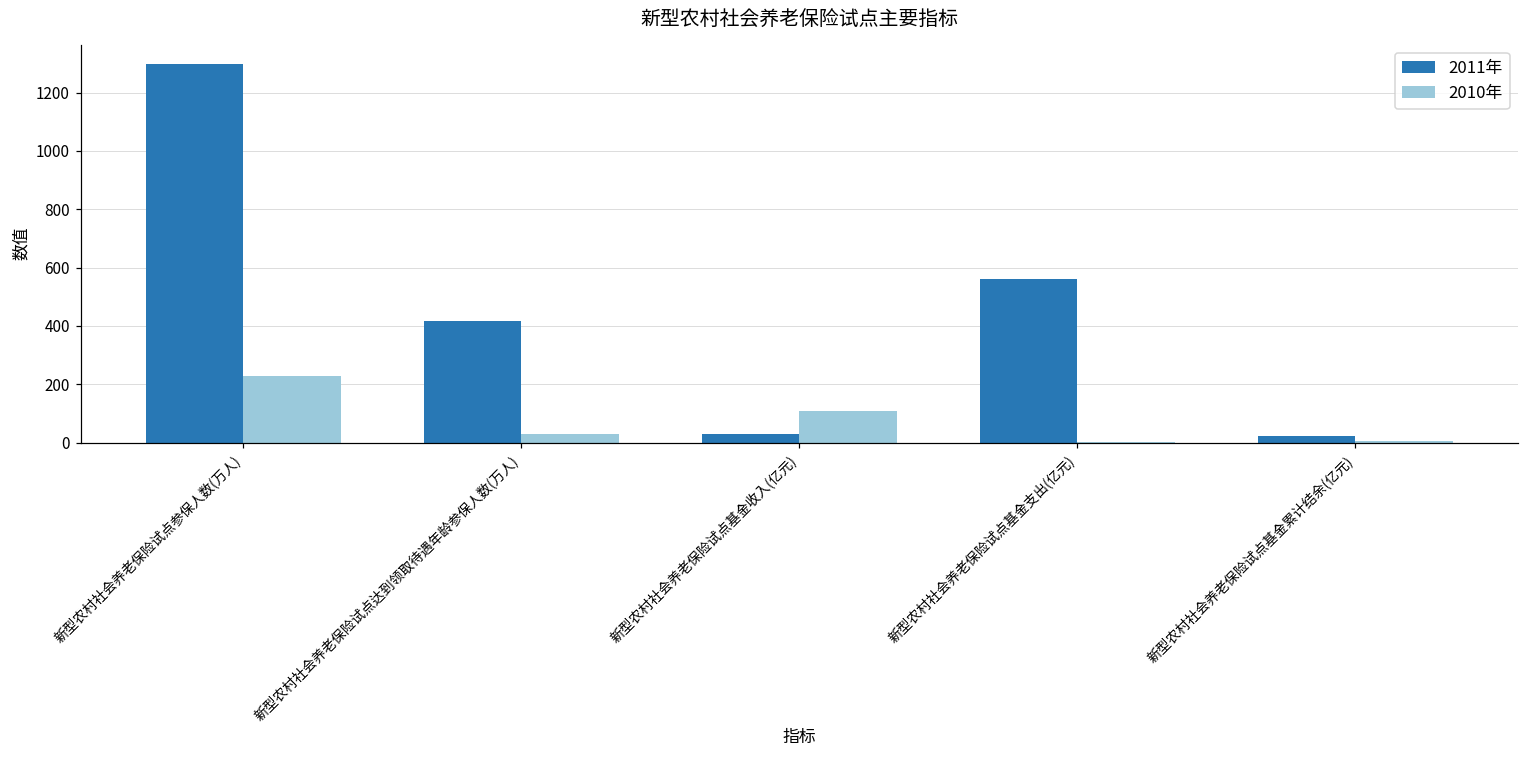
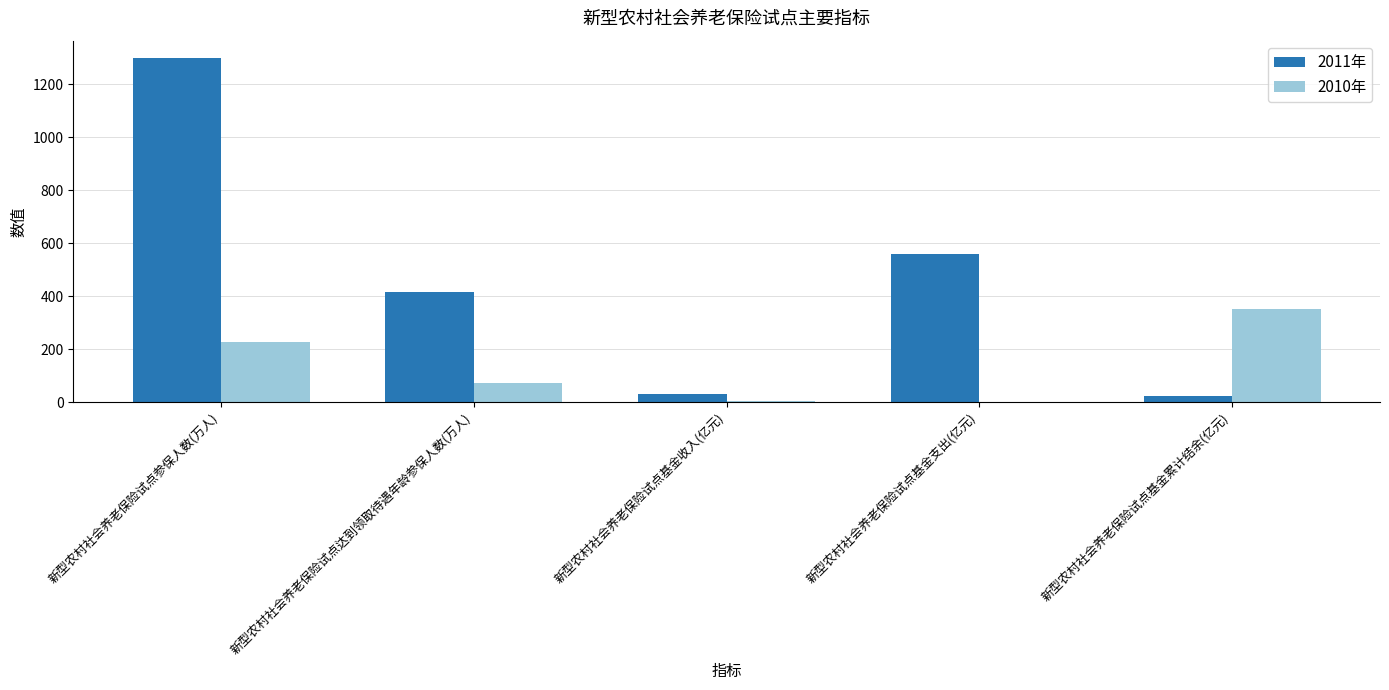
  {
    "2011年": {
      "新型农村社会养老保险试点参保人数(万人)": 1300,
      "新型农村社会养老保险试点达到领取待遇年龄参保人数(万人)": 420,
      "新型农村社会养老保险试点基金收入(亿元)": 30,
      "新型农村社会养老保险试点基金支出(亿元)": 560,
      "新型农村社会养老保险试点基金累计结余(亿元)": 20
    },
    "2010年": {
      "新型农村社会养老保险试点参保人数(万人)": 230,
-     "新型农村社会养老保险试点达到领取待遇年龄参保人数(万人)": 30,
-     "新型农村社会养老保险试点基金收入(亿元)": 110,
-     "新型农村社会养老保险试点基金累计结余(亿元)": 0
+     "新型农村社会养老保险试点达到领取待遇年龄参保人数(万人)": 80,
+     "新型农村社会养老保险试点基金收入(亿元)": 10,
+     "新型农村社会养老保险试点基金累计结余(亿元)": 350
    }
  }
